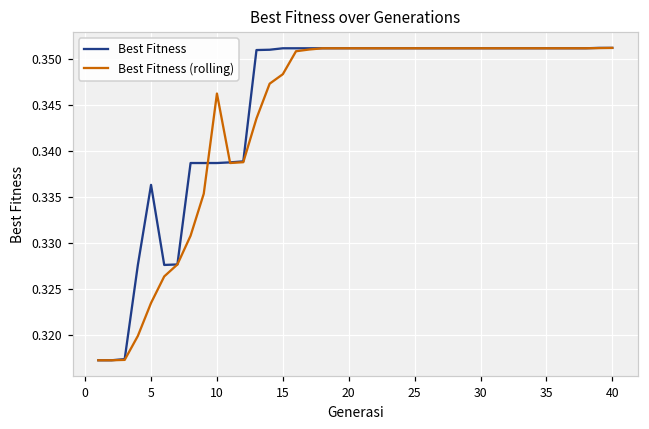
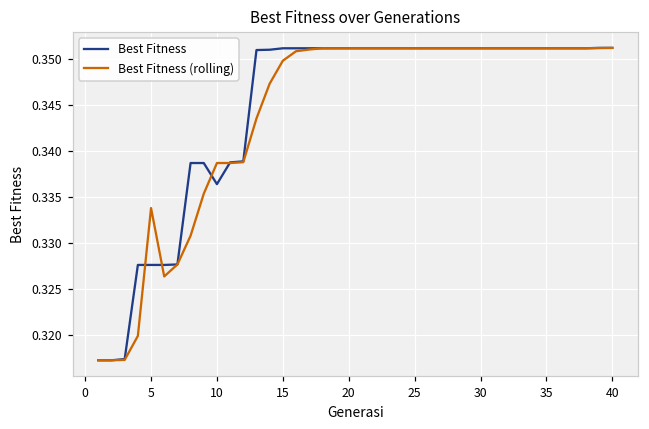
  {
    "Best Fitness": {
-     "5": 0.336,
-     "10": 0.339,
+     "5": 0.328,
+     "10": 0.336,
      "15": 0.351
    },
    "Best Fitness (rolling)": {
-     "5": 0.323,
-     "10": 0.346,
-     "15": 0.348
+     "5": 0.334,
+     "10": 0.339,
+     "15": 0.350
    }
  }
